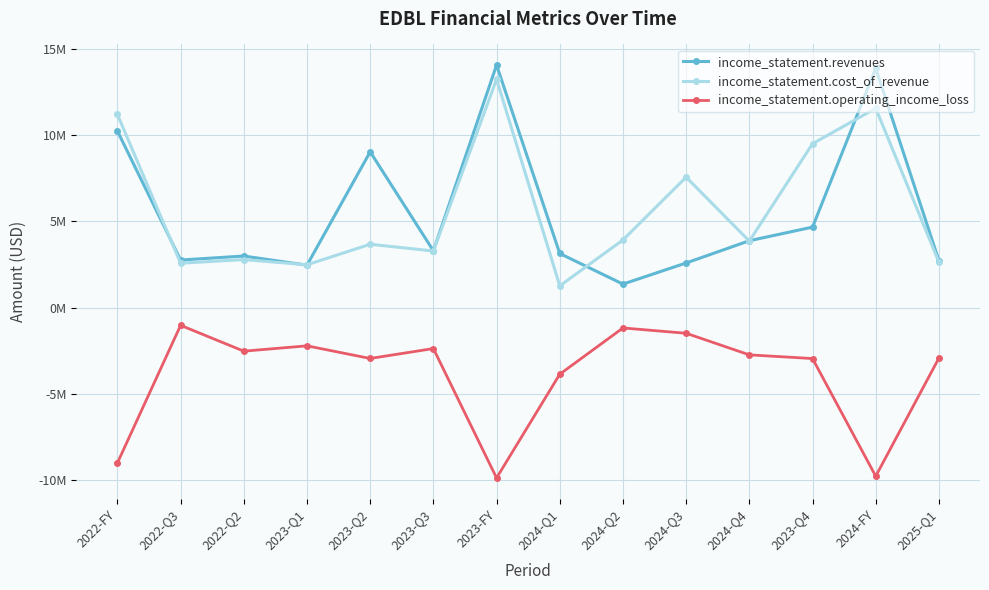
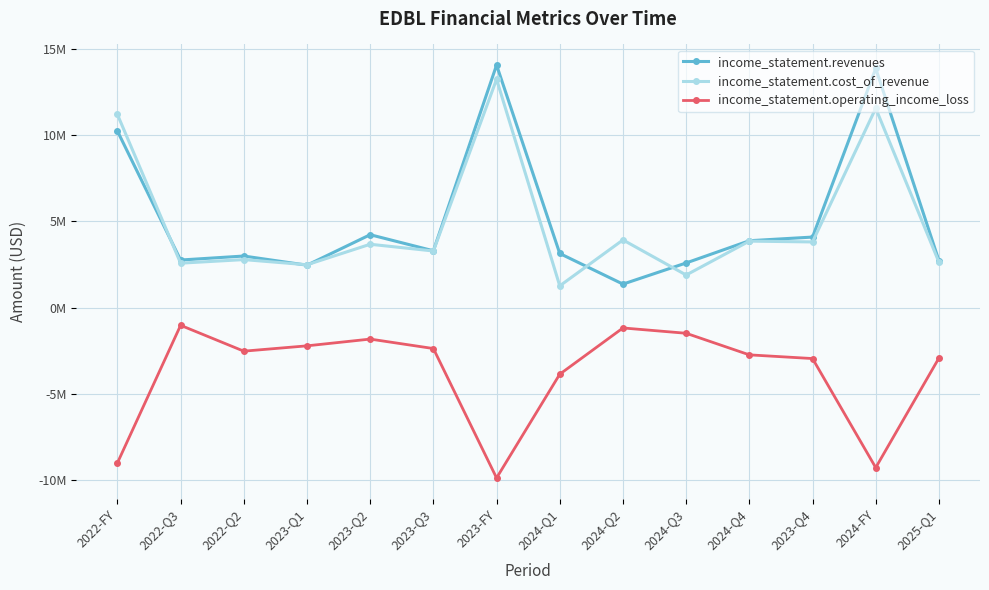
  {
    "income_statement.revenues": {
      "2022-FY": 10200000,
      "2022-Q3": 2800000,
      "2022-Q2": 3000000,
-     "2023-Q2": 9000000,
+     "2023-Q2": 4200000,
      "2023-FY": 14000000,
      "2024-Q1": 3100000,
      "2024-Q2": 1400000,
      "2024-Q3": 2600000,
-     "2023-Q4": 4700000
+     "2023-Q4": 4100000
    },
    "income_statement.cost_of_revenue": {
      "2022-FY": 11200000,
      "2022-Q3": 2600000,
      "2022-Q2": 2800000,
      "2023-Q2": 3700000,
      "2023-FY": 13200000,
      "2024-Q1": 1300000,
      "2024-Q2": 3900000,
-     "2024-Q3": 7600000,
-     "2023-Q4": 9500000
+     "2024-Q3": 1900000,
+     "2023-Q4": 3800000
    },
    "income_statement.operating_income_loss": {
      "2022-FY": -9000000,
      "2022-Q3": -1000000,
      "2022-Q2": -2500000,
      "2023-Q1": -2200000,
-     "2023-Q2": -2900000,
+     "2023-Q2": -1800000,
      "2023-Q3": -2400000,
      "2023-FY": -9900000,
      "2024-Q1": -3900000,
      "2024-Q2": -1200000,
      "2024-Q3": -1500000,
      "2024-Q4": -2700000,
      "2023-Q4": -3000000,
-     "2024-FY": -9800000,
+     "2024-FY": -9300000,
      "2025-Q1": -2900000
    }
  }
